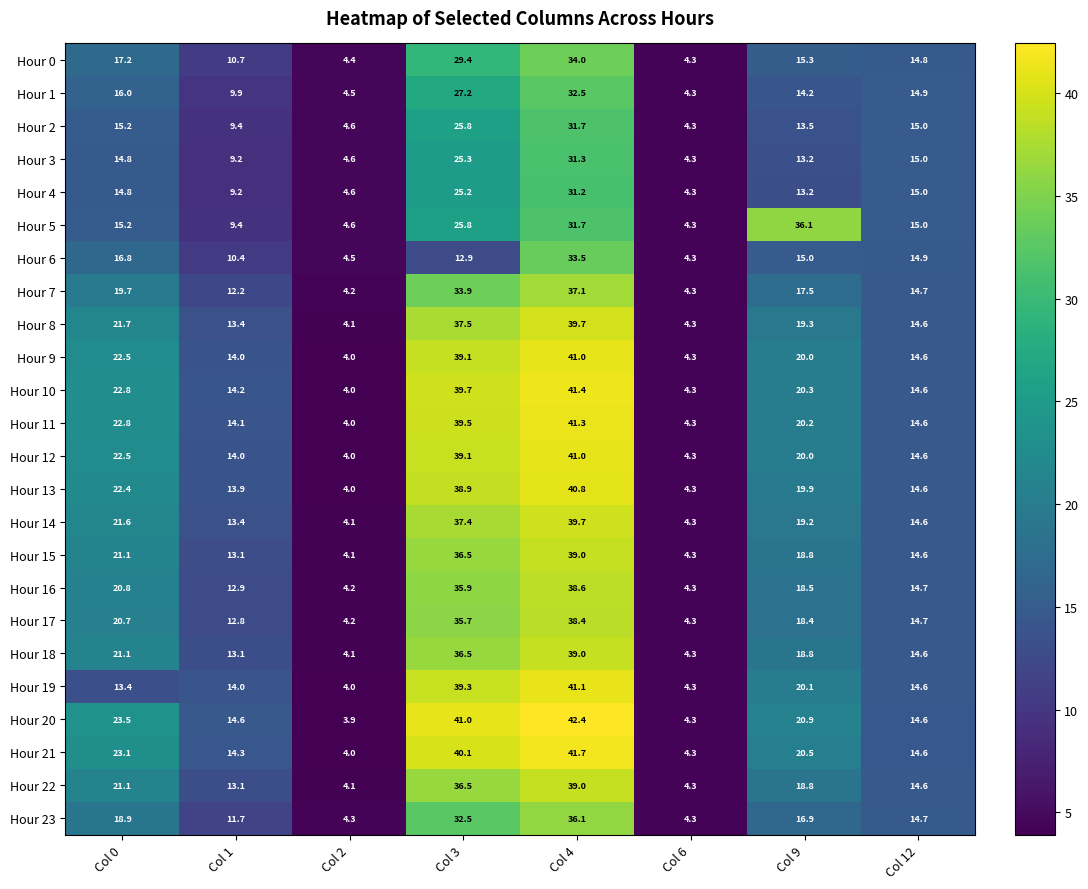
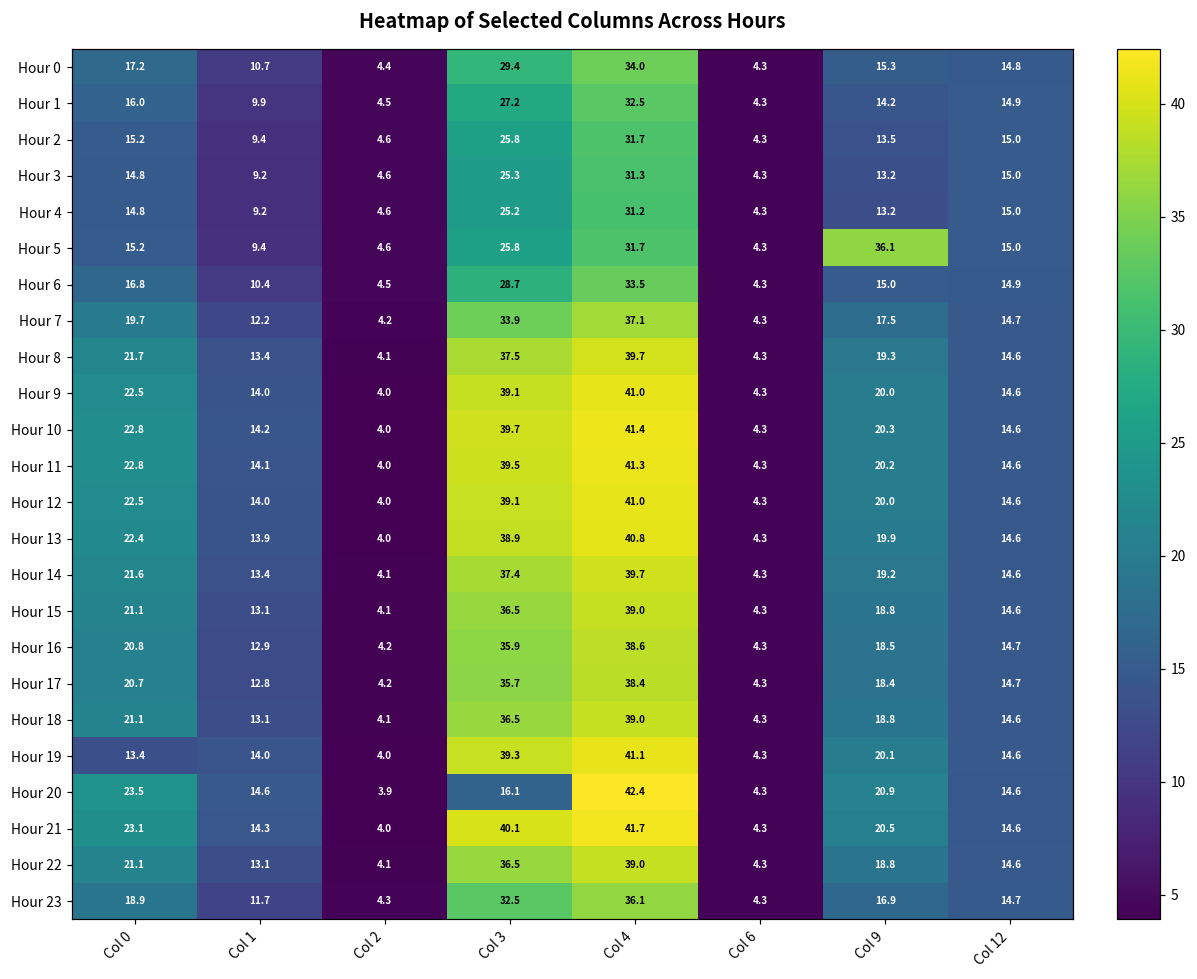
  {
    "Hour 0": {
      "Col 0": 17.2,
      "Col 1": 10.7,
      "Col 2": 4.4,
      "Col 3": 29.4,
      "Col 4": 34.0,
      "Col 6": 4.3,
      "Col 9": 15.3,
      "Col 12": 14.8
    },
    "Hour 1": {
      "Col 0": 16.0,
      "Col 1": 9.9,
      "Col 2": 4.5,
      "Col 3": 27.2,
      "Col 4": 32.5,
      "Col 6": 4.3,
      "Col 9": 14.2,
      "Col 12": 14.9
    },
    "Hour 2": {
      "Col 0": 15.2,
      "Col 1": 9.4,
      "Col 2": 4.6,
      "Col 3": 25.8,
      "Col 4": 31.7,
      "Col 6": 4.3,
      "Col 9": 13.5,
      "Col 12": 15.0
    },
    "Hour 3": {
      "Col 0": 14.8,
      "Col 1": 9.2,
      "Col 2": 4.6,
      "Col 3": 25.3,
      "Col 4": 31.3,
      "Col 6": 4.3,
      "Col 9": 13.2,
      "Col 12": 15.0
    },
    "Hour 4": {
      "Col 0": 14.8,
      "Col 1": 9.2,
      "Col 2": 4.6,
      "Col 3": 25.2,
      "Col 4": 31.2,
      "Col 6": 4.3,
      "Col 9": 13.2,
      "Col 12": 15.0
    },
    "Hour 5": {
      "Col 0": 15.2,
      "Col 1": 9.4,
      "Col 2": 4.6,
      "Col 3": 25.8,
      "Col 4": 31.7,
      "Col 6": 4.3,
      "Col 9": 36.1,
      "Col 12": 15.0
    },
    "Hour 6": {
      "Col 0": 16.8,
      "Col 1": 10.4,
      "Col 2": 4.5,
-     "Col 3": 12.9,
+     "Col 3": 28.7,
      "Col 4": 33.5,
      "Col 6": 4.3,
      "Col 9": 15.0,
      "Col 12": 14.9
    },
    "Hour 7": {
      "Col 0": 19.7,
      "Col 1": 12.2,
      "Col 2": 4.2,
      "Col 3": 33.9,
      "Col 4": 37.1,
      "Col 6": 4.3,
      "Col 9": 17.5,
      "Col 12": 14.7
    },
    "Hour 8": {
      "Col 0": 21.7,
      "Col 1": 13.4,
      "Col 2": 4.1,
      "Col 3": 37.5,
      "Col 4": 39.7,
      "Col 6": 4.3,
      "Col 9": 19.3,
      "Col 12": 14.6
    },
    "Hour 9": {
      "Col 0": 22.5,
      "Col 1": 14.0,
      "Col 2": 4.0,
      "Col 3": 39.1,
      "Col 4": 41.0,
      "Col 6": 4.3,
      "Col 9": 20.0,
      "Col 12": 14.6
    },
    "Hour 10": {
      "Col 0": 22.8,
      "Col 1": 14.2,
      "Col 2": 4.0,
      "Col 3": 39.7,
      "Col 4": 41.4,
      "Col 6": 4.3,
      "Col 9": 20.3,
      "Col 12": 14.6
    },
    "Hour 11": {
      "Col 0": 22.8,
      "Col 1": 14.1,
      "Col 2": 4.0,
      "Col 3": 39.5,
      "Col 4": 41.3,
      "Col 6": 4.3,
      "Col 9": 20.2,
      "Col 12": 14.6
    },
    "Hour 12": {
      "Col 0": 22.5,
      "Col 1": 14.0,
      "Col 2": 4.0,
      "Col 3": 39.1,
      "Col 4": 41.0,
      "Col 6": 4.3,
      "Col 9": 20.0,
      "Col 12": 14.6
    },
    "Hour 13": {
      "Col 0": 22.4,
      "Col 1": 13.9,
      "Col 2": 4.0,
      "Col 3": 38.9,
      "Col 4": 40.8,
      "Col 6": 4.3,
      "Col 9": 19.9,
      "Col 12": 14.6
    },
    "Hour 14": {
      "Col 0": 21.6,
      "Col 1": 13.4,
      "Col 2": 4.1,
      "Col 3": 37.4,
      "Col 4": 39.7,
      "Col 6": 4.3,
      "Col 9": 19.2,
      "Col 12": 14.6
    },
    "Hour 15": {
      "Col 0": 21.1,
      "Col 1": 13.1,
      "Col 2": 4.1,
      "Col 3": 36.5,
      "Col 4": 39.0,
      "Col 6": 4.3,
      "Col 9": 18.8,
      "Col 12": 14.6
    },
    "Hour 16": {
      "Col 0": 20.8,
      "Col 1": 12.9,
      "Col 2": 4.2,
      "Col 3": 35.9,
      "Col 4": 38.6,
      "Col 6": 4.3,
      "Col 9": 18.5,
      "Col 12": 14.7
    },
    "Hour 17": {
      "Col 0": 20.7,
      "Col 1": 12.8,
      "Col 2": 4.2,
      "Col 3": 35.7,
      "Col 4": 38.4,
      "Col 6": 4.3,
      "Col 9": 18.4,
      "Col 12": 14.7
    },
    "Hour 18": {
      "Col 0": 21.1,
      "Col 1": 13.1,
      "Col 2": 4.1,
      "Col 3": 36.5,
      "Col 4": 39.0,
      "Col 6": 4.3,
      "Col 9": 18.8,
      "Col 12": 14.6
    },
    "Hour 19": {
      "Col 0": 13.4,
      "Col 1": 14.0,
      "Col 2": 4.0,
      "Col 3": 39.3,
      "Col 4": 41.1,
      "Col 6": 4.3,
      "Col 9": 20.1,
      "Col 12": 14.6
    },
    "Hour 20": {
      "Col 0": 23.5,
      "Col 1": 14.6,
      "Col 2": 3.9,
-     "Col 3": 41.0,
+     "Col 3": 16.1,
      "Col 4": 42.4,
      "Col 6": 4.3,
      "Col 9": 20.9,
      "Col 12": 14.6
    },
    "Hour 21": {
      "Col 0": 23.1,
      "Col 1": 14.3,
      "Col 2": 4.0,
      "Col 3": 40.1,
      "Col 4": 41.7,
      "Col 6": 4.3,
      "Col 9": 20.5,
      "Col 12": 14.6
    },
    "Hour 22": {
      "Col 0": 21.1,
      "Col 1": 13.1,
      "Col 2": 4.1,
      "Col 3": 36.5,
      "Col 4": 39.0,
      "Col 6": 4.3,
      "Col 9": 18.8,
      "Col 12": 14.6
    },
    "Hour 23": {
      "Col 0": 18.9,
      "Col 1": 11.7,
      "Col 2": 4.3,
      "Col 3": 32.5,
      "Col 4": 36.1,
      "Col 6": 4.3,
      "Col 9": 16.9,
      "Col 12": 14.7
    }
  }
